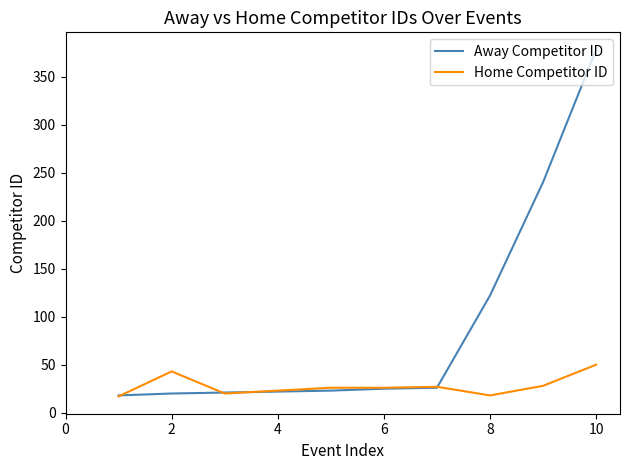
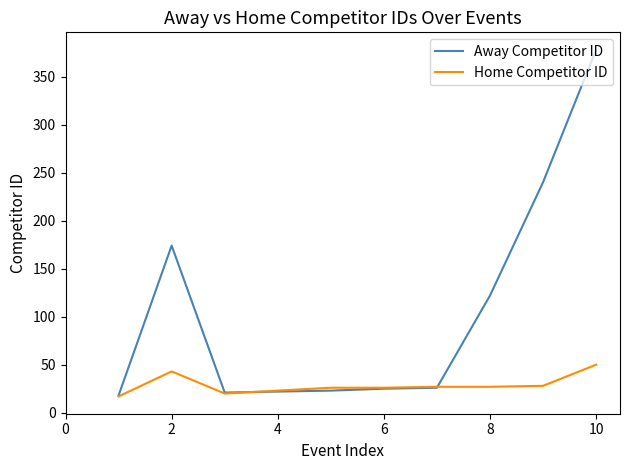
  {
    "Away Competitor ID": {
-     "2": 20,
+     "2": 170,
      "8": 120
    },
    "Home Competitor ID": {
      "2": 40,
-     "8": 20,
+     "8": 30,
      "10": 50
    }
  }
